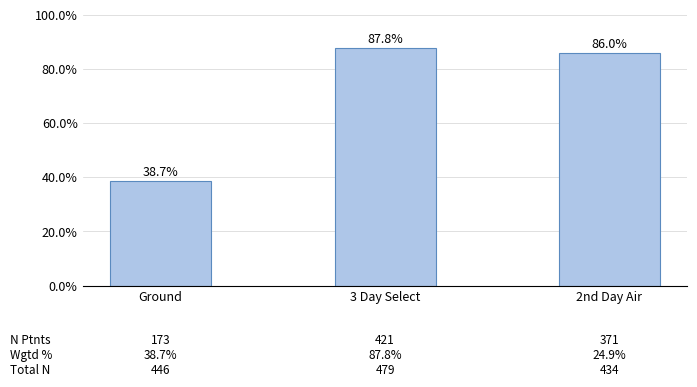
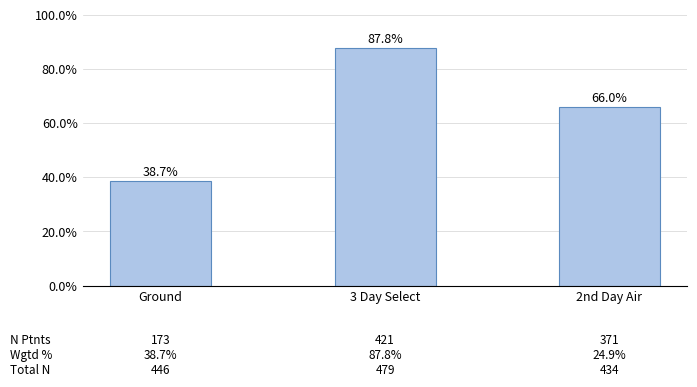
  {
    "Ground": "38.7%",
    "3 Day Select": "87.8%",
-   "2nd Day Air": "86.0%"
+   "2nd Day Air": "66.0%"
  }
